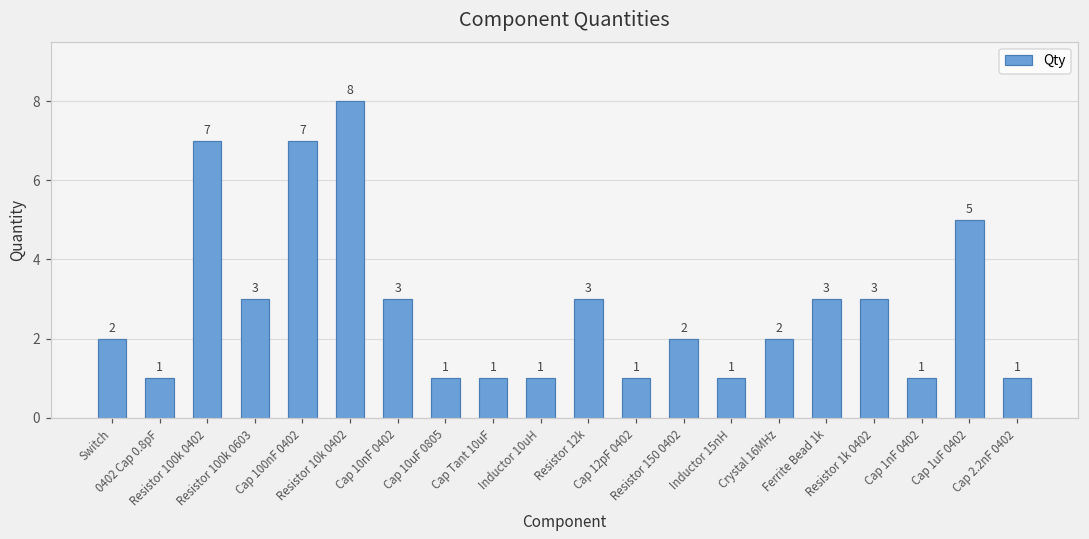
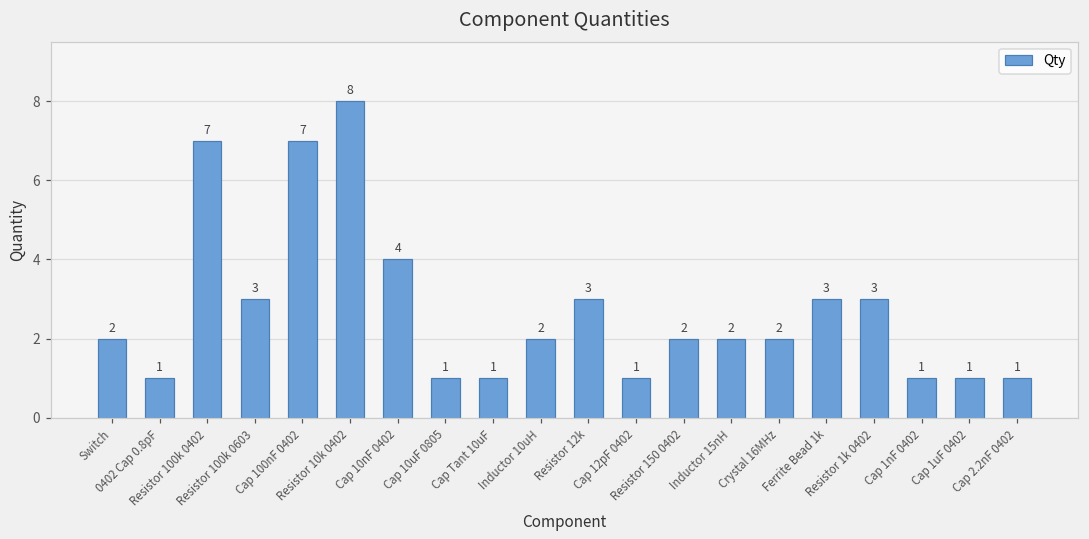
  {
    "Switch": 2,
    "0402 Cap 0.8pF": 1,
    "Resistor 100k 0402": 7,
    "Resistor 100k 0603": 3,
    "Cap 100nF 0402": 7,
    "Resistor 10k 0402": 8,
-   "Cap 10nF 0402": 3,
+   "Cap 10nF 0402": 4,
    "Cap 10uF 0805": 1,
    "Cap Tant 10uF": 1,
-   "Inductor 10uH": 1,
+   "Inductor 10uH": 2,
    "Resistor 12k": 3,
    "Cap 12pF 0402": 1,
    "Resistor 150 0402": 2,
-   "Inductor 15nH": 1,
+   "Inductor 15nH": 2,
    "Crystal 16MHz": 2,
    "Ferrite Bead 1k": 3,
    "Resistor 1k 0402": 3,
    "Cap 1nF 0402": 1,
-   "Cap 1uF 0402": 5,
+   "Cap 1uF 0402": 1,
    "Cap 2.2nF 0402": 1
  }
